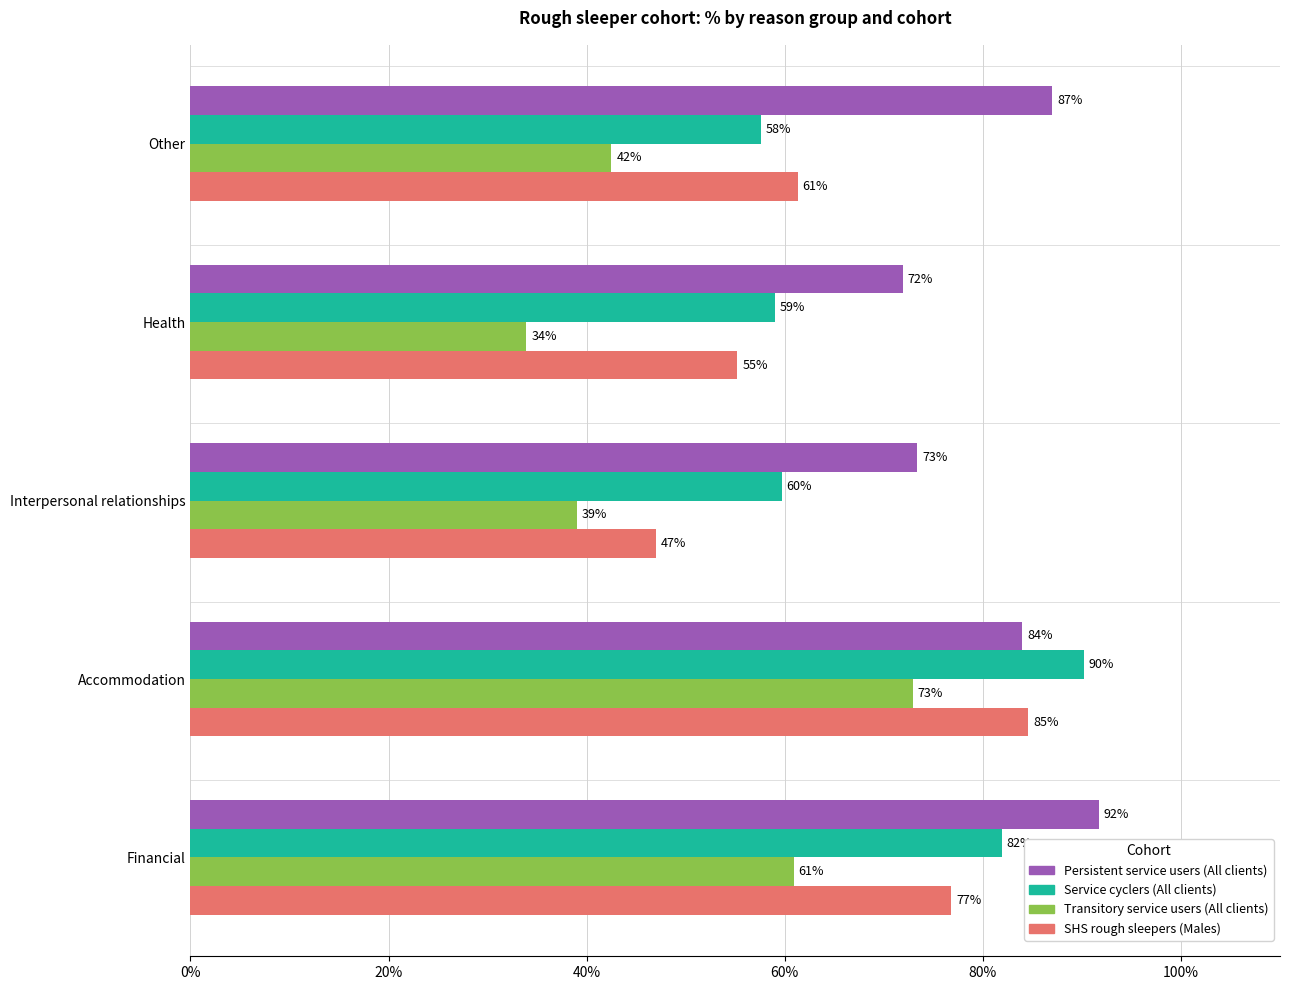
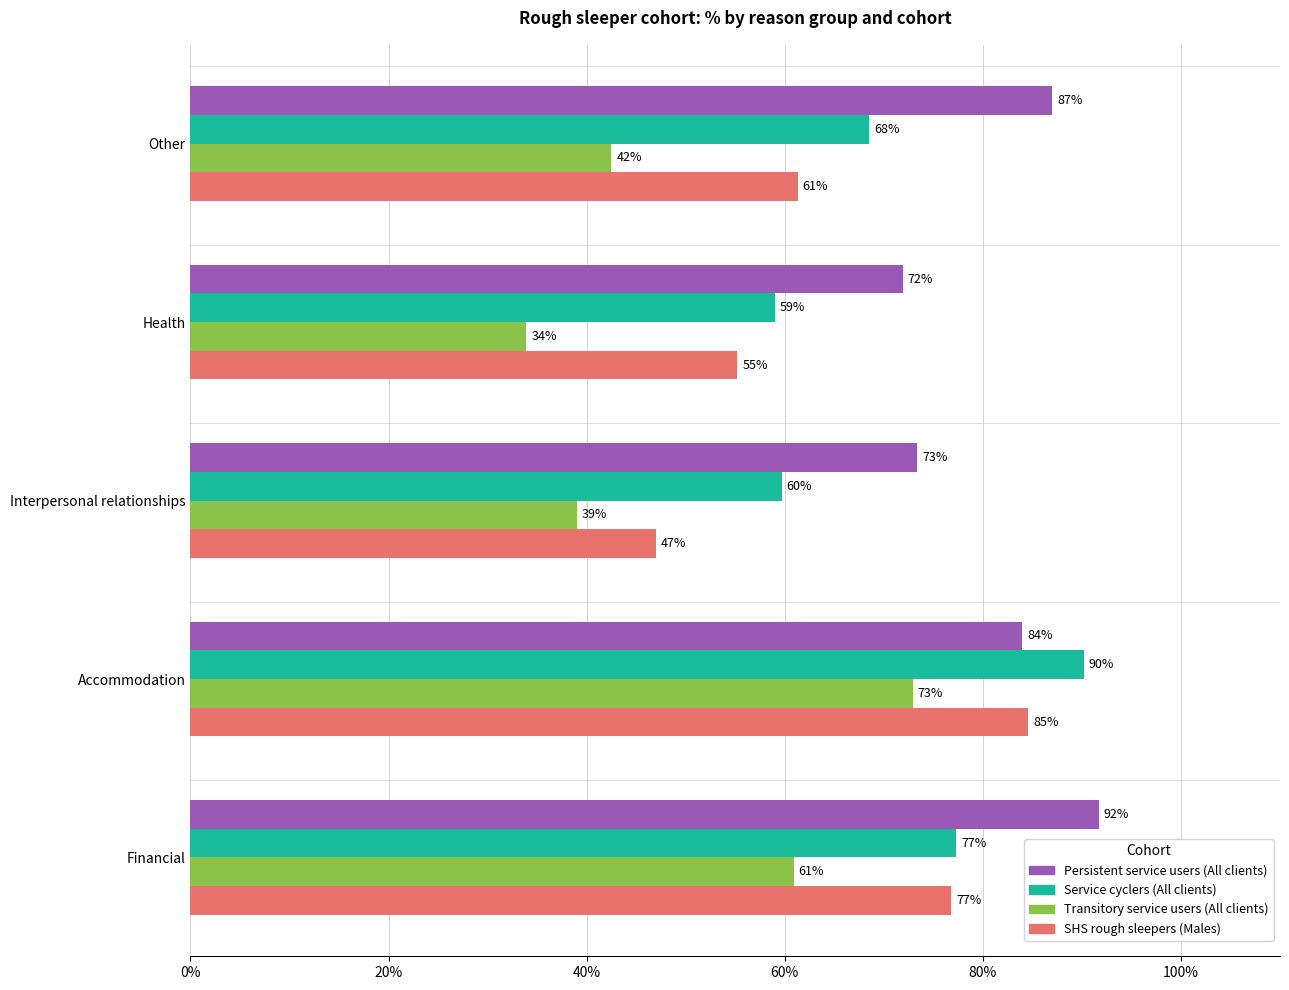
  {
    "Persistent service users (All clients)": {
      "Other": "87%",
      "Health": "72%",
      "Interpersonal relationships": "73%",
      "Accommodation": "84%",
      "Financial": "92%"
    },
    "Service cyclers (All clients)": {
-     "Other": "58%",
+     "Other": "68%",
      "Health": "59%",
      "Interpersonal relationships": "60%",
      "Accommodation": "90%",
-     "Financial": "82%"
+     "Financial": "77%"
    },
    "Transitory service users (All clients)": {
      "Other": "42%",
      "Health": "34%",
      "Interpersonal relationships": "39%",
      "Accommodation": "73%",
      "Financial": "61%"
    },
    "SHS rough sleepers (Males)": {
      "Other": "61%",
      "Health": "55%",
      "Interpersonal relationships": "47%",
      "Accommodation": "85%",
      "Financial": "77%"
    }
  }
